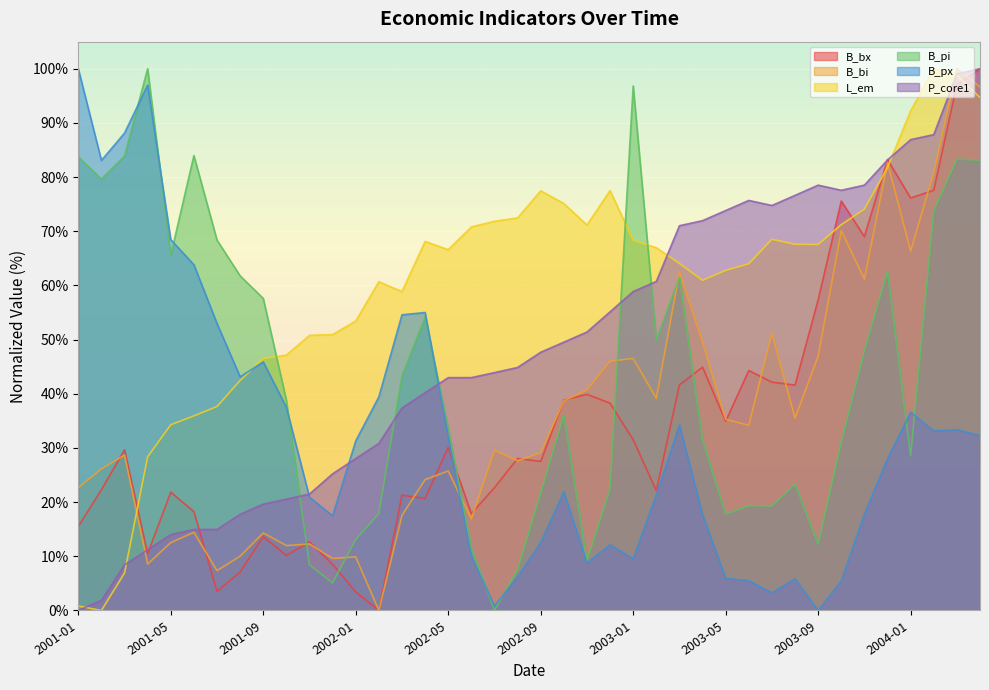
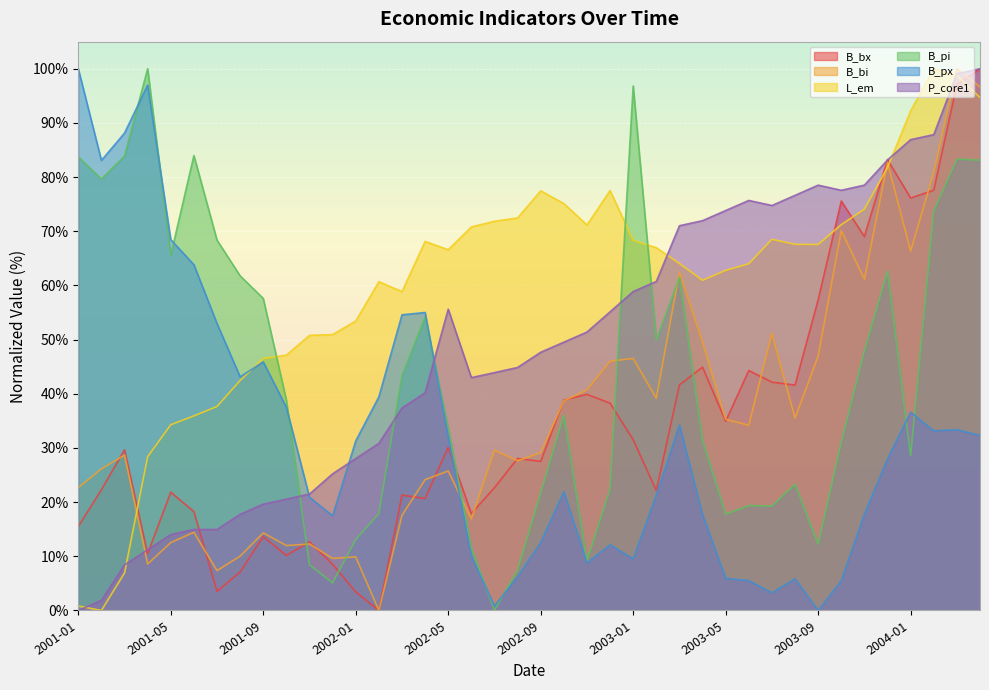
  {
    "B_bx": {
      "2001-01": "16%",
      "2001-05": "22%",
      "2001-09": "14%",
      "2002-01": "3%",
      "2002-05": "30%",
      "2002-09": "28%",
      "2003-01": "32%",
      "2003-09": "57%",
      "2004-01": "76%"
    },
    "B_pi": {
      "2001-01": "84%",
      "2001-05": "66%",
      "2001-09": "58%",
      "2002-01": "13%",
      "2002-05": "34%",
      "2002-09": "22%",
      "2003-01": "97%",
      "2003-05": "18%",
      "2003-09": "12%",
      "2004-01": "29%"
    },
    "B_px": {
      "2001-01": "100%",
      "2001-05": "68%",
      "2001-09": "46%",
      "2002-01": "31%",
      "2002-05": "32%",
      "2002-09": "13%",
      "2003-01": "10%",
      "2003-05": "6%",
      "2003-09": "0%",
      "2004-01": "37%"
    },
    "P_core1": {
      "2001-01": "0%",
      "2001-05": "14%",
      "2001-09": "20%",
      "2002-01": "28%",
-     "2002-05": "43%",
+     "2002-05": "56%",
      "2002-09": "48%",
      "2003-01": "59%",
      "2003-05": "74%",
      "2003-09": "79%",
      "2004-01": "87%"
    }
  }
